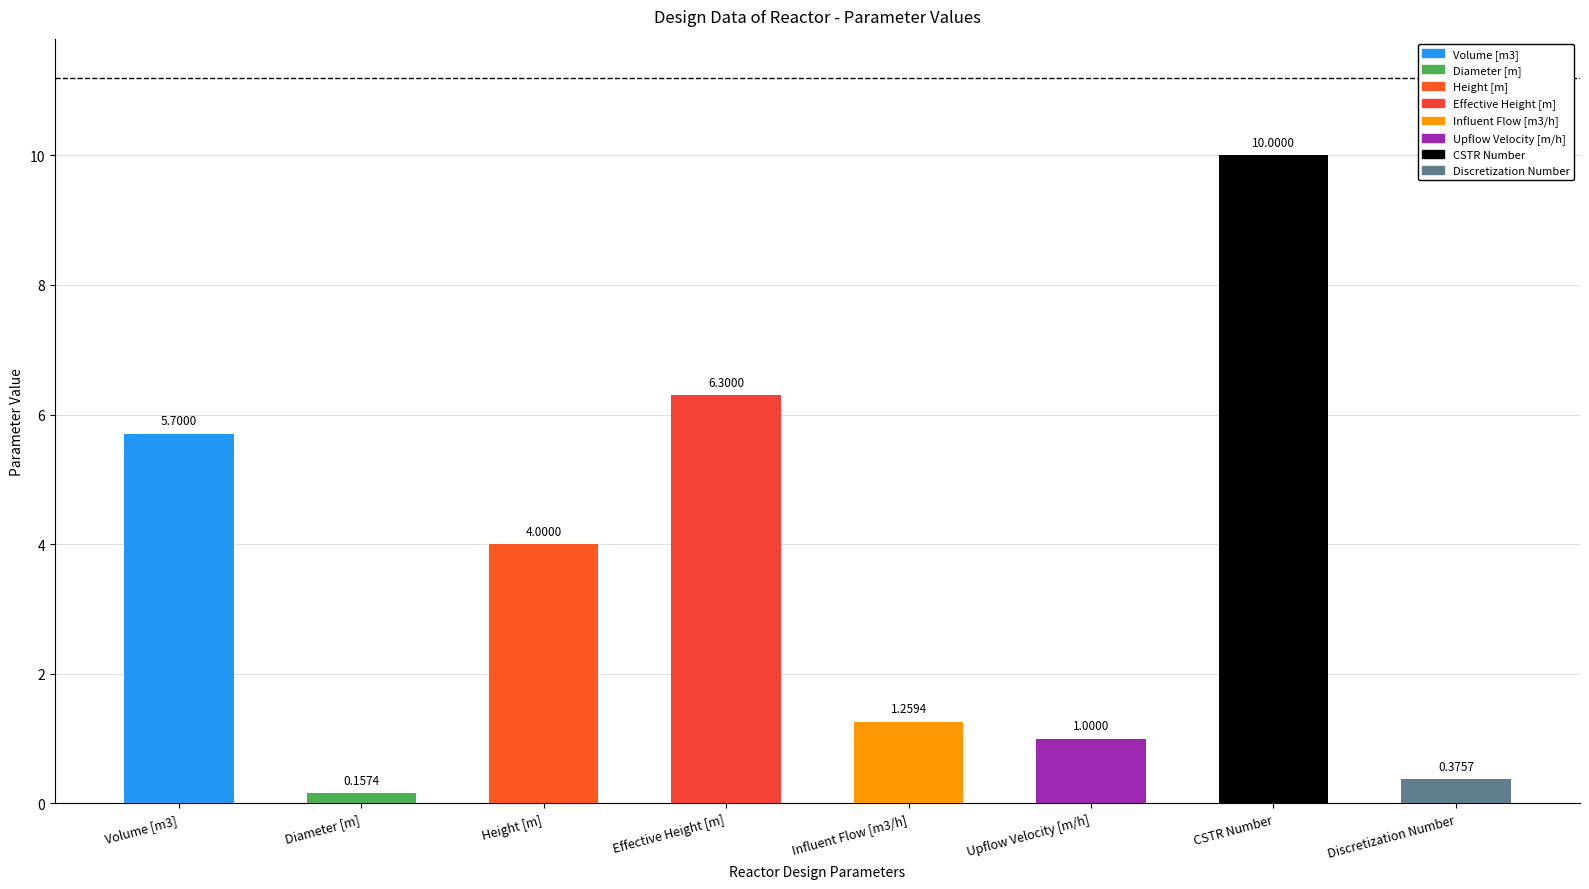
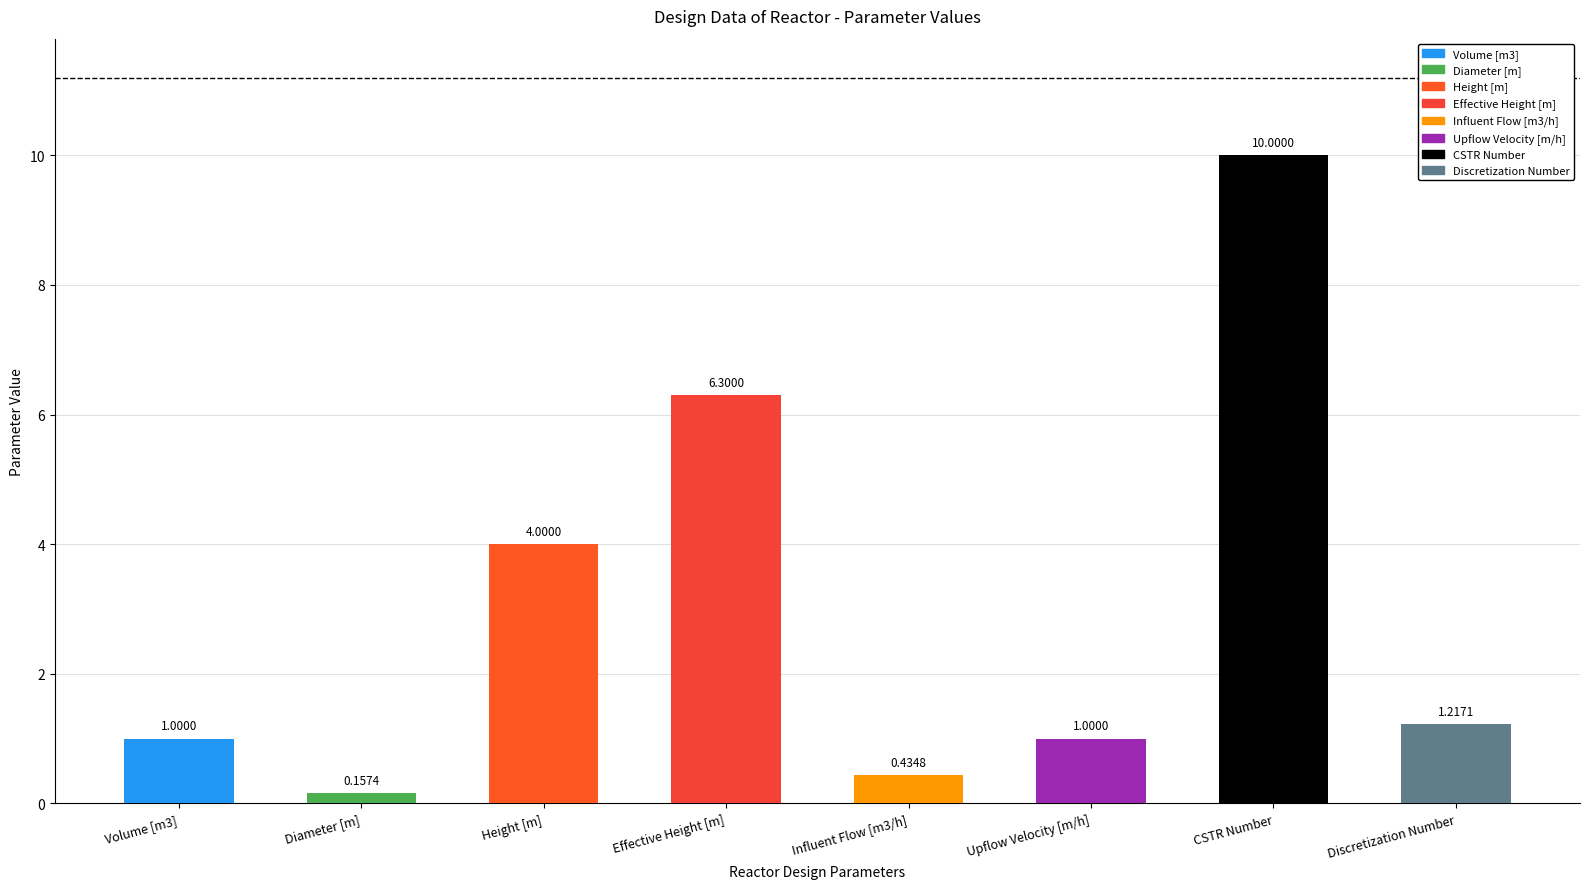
  {
-   "Volume [m3]": 5.7000,
+   "Volume [m3]": 1.0000,
    "Diameter [m]": 0.1574,
    "Height [m]": 4.0000,
    "Effective Height [m]": 6.3000,
-   "Influent Flow [m3/h]": 1.2594,
+   "Influent Flow [m3/h]": 0.4348,
    "Upflow Velocity [m/h]": 1.0000,
    "CSTR Number": 10.0000,
-   "Discretization Number": 0.3757
+   "Discretization Number": 1.2171
  }
